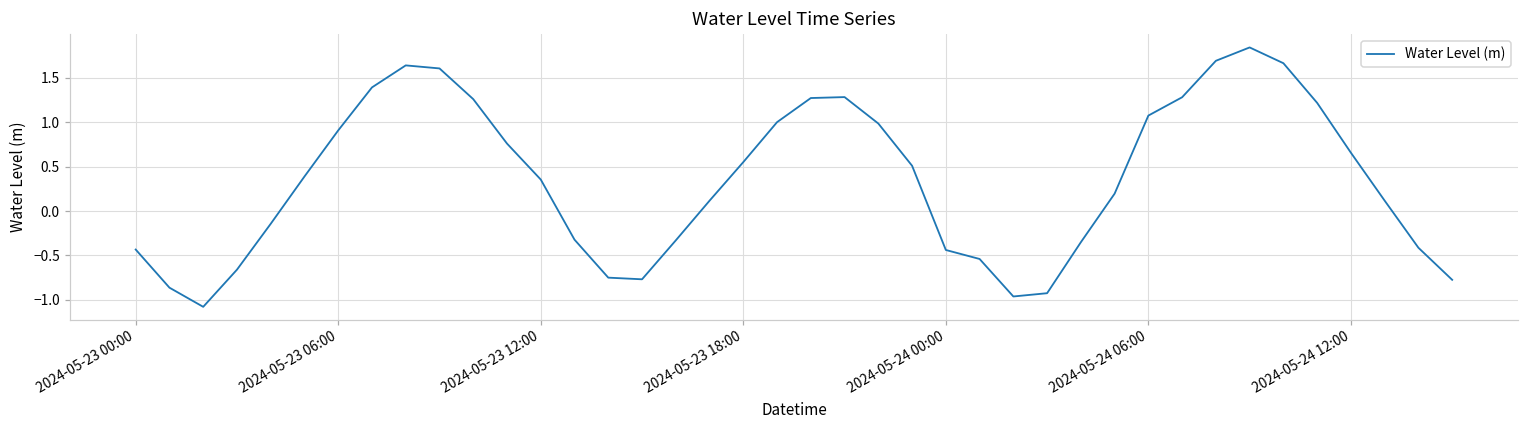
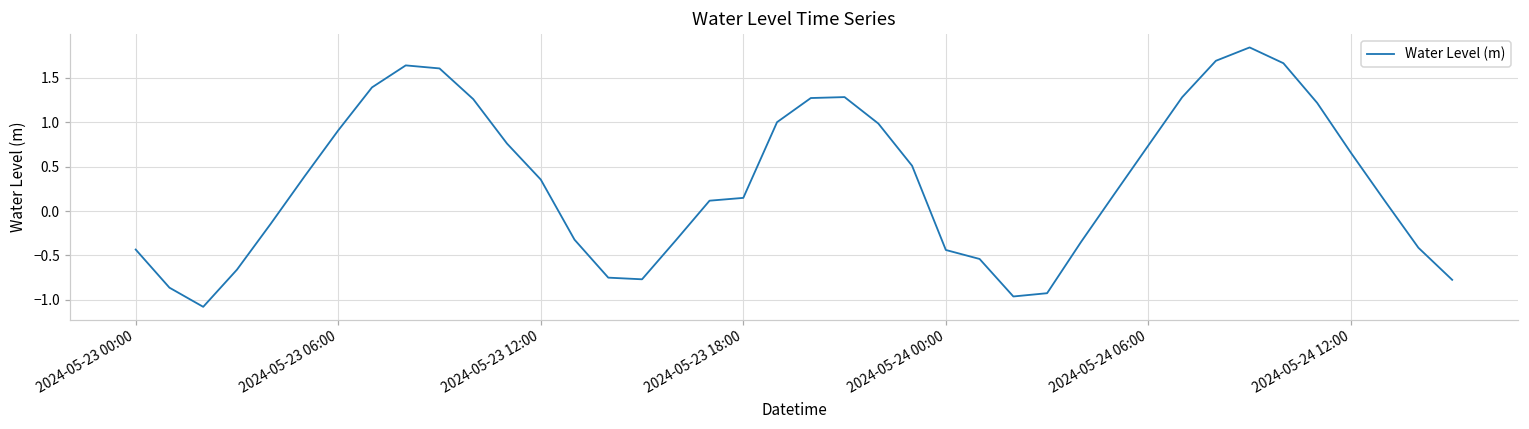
  {
    "2024-05-23 00:00": -0.4,
    "2024-05-23 06:00": 0.9,
    "2024-05-23 12:00": 0.4,
-   "2024-05-23 18:00": 0.6,
+   "2024-05-23 18:00": 0.1,
    "2024-05-24 00:00": -0.4,
-   "2024-05-24 06:00": 1.1,
+   "2024-05-24 06:00": 0.7,
    "2024-05-24 12:00": 0.7
  }
